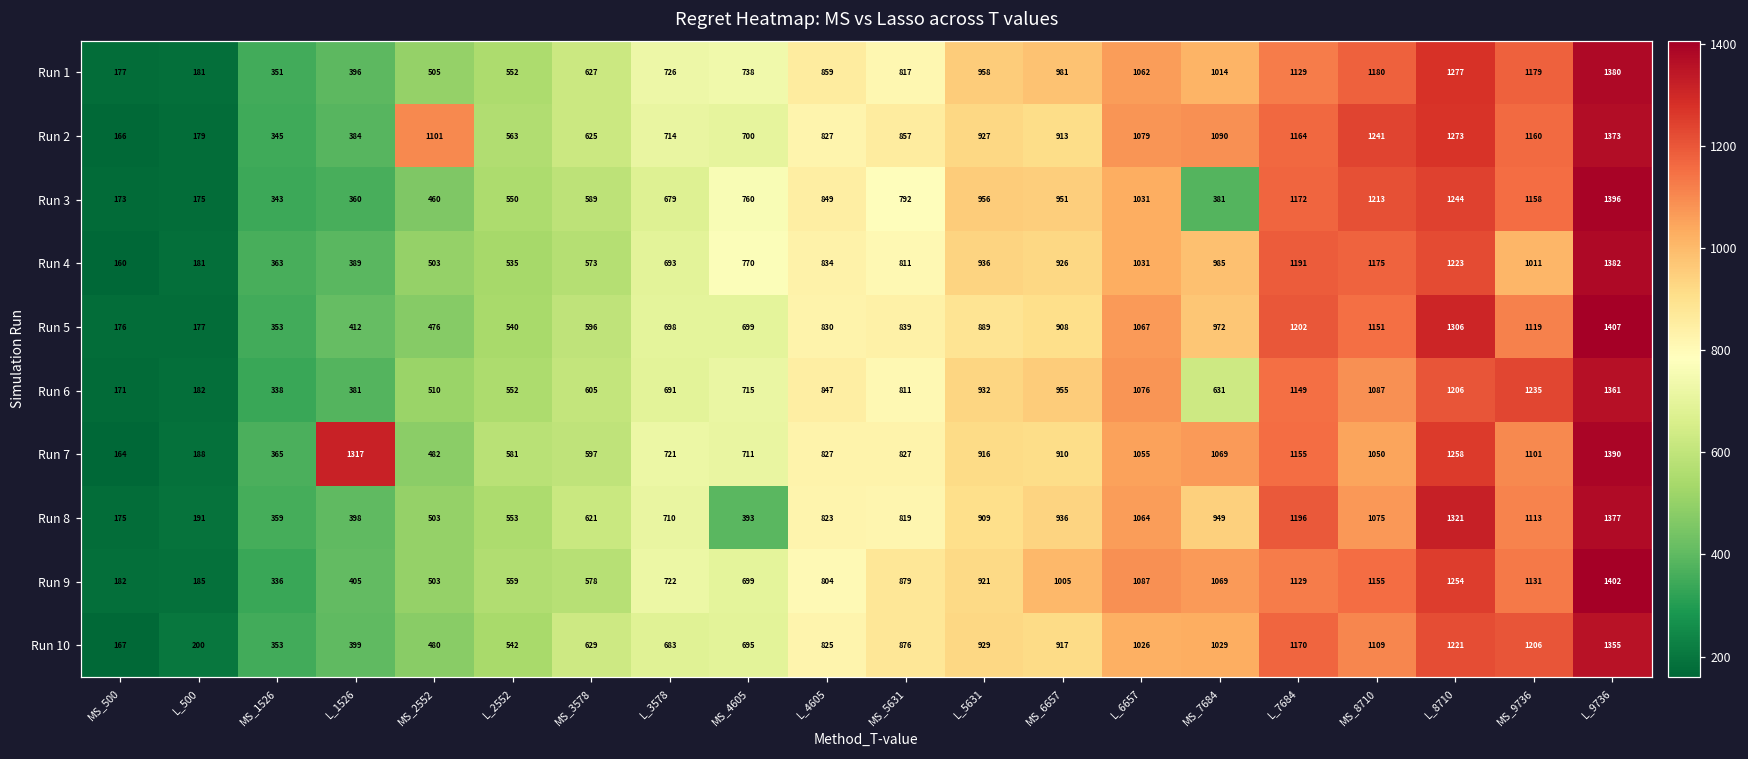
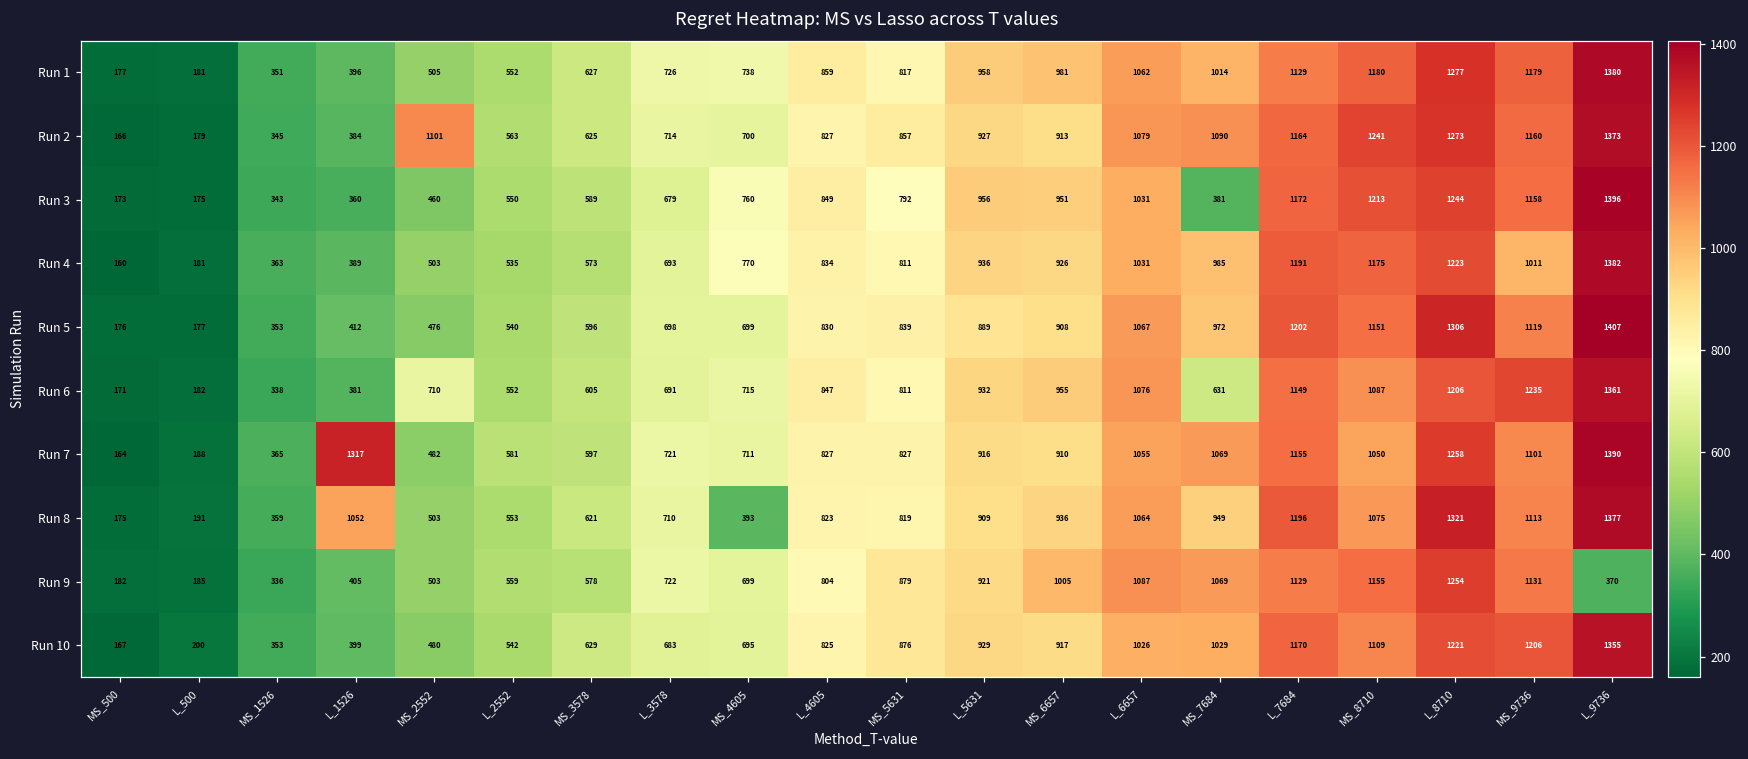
  {
    "Run 1": {
      "MS_500": 177,
      "L_500": 181,
      "MS_1526": 351,
      "L_1526": 396,
      "MS_2552": 505,
      "L_2552": 552,
      "MS_3578": 627,
      "L_3578": 726,
      "MS_4605": 738,
      "L_4605": 859,
      "MS_5631": 817,
      "L_5631": 958,
      "MS_6657": 981,
      "L_6657": 1062,
      "MS_7684": 1014,
      "L_7684": 1129,
      "MS_8710": 1180,
      "L_8710": 1277,
      "MS_9736": 1179,
      "L_9736": 1380
    },
    "Run 2": {
      "MS_500": 166,
      "L_500": 179,
      "MS_1526": 345,
      "L_1526": 384,
      "MS_2552": 1101,
      "L_2552": 563,
      "MS_3578": 625,
      "L_3578": 714,
      "MS_4605": 700,
      "L_4605": 827,
      "MS_5631": 857,
      "L_5631": 927,
      "MS_6657": 913,
      "L_6657": 1079,
      "MS_7684": 1090,
      "L_7684": 1164,
      "MS_8710": 1241,
      "L_8710": 1273,
      "MS_9736": 1160,
      "L_9736": 1373
    },
    "Run 3": {
      "MS_500": 173,
      "L_500": 175,
      "MS_1526": 343,
      "L_1526": 360,
      "MS_2552": 460,
      "L_2552": 550,
      "MS_3578": 589,
      "L_3578": 679,
      "MS_4605": 760,
      "L_4605": 849,
      "MS_5631": 792,
      "L_5631": 956,
      "MS_6657": 951,
      "L_6657": 1031,
      "MS_7684": 381,
      "L_7684": 1172,
      "MS_8710": 1213,
      "L_8710": 1244,
      "MS_9736": 1158,
      "L_9736": 1396
    },
    "Run 4": {
      "MS_500": 160,
      "L_500": 181,
      "MS_1526": 363,
      "L_1526": 389,
      "MS_2552": 503,
      "L_2552": 535,
      "MS_3578": 573,
      "L_3578": 693,
      "MS_4605": 770,
      "L_4605": 834,
      "MS_5631": 811,
      "L_5631": 936,
      "MS_6657": 926,
      "L_6657": 1031,
      "MS_7684": 985,
      "L_7684": 1191,
      "MS_8710": 1175,
      "L_8710": 1223,
      "MS_9736": 1011,
      "L_9736": 1382
    },
    "Run 5": {
      "MS_500": 176,
      "L_500": 177,
      "MS_1526": 353,
      "L_1526": 412,
      "MS_2552": 476,
      "L_2552": 540,
      "MS_3578": 596,
      "L_3578": 698,
      "MS_4605": 699,
      "L_4605": 830,
      "MS_5631": 839,
      "L_5631": 889,
      "MS_6657": 908,
      "L_6657": 1067,
      "MS_7684": 972,
      "L_7684": 1202,
      "MS_8710": 1151,
      "L_8710": 1306,
      "MS_9736": 1119,
      "L_9736": 1407
    },
    "Run 6": {
      "MS_500": 171,
      "L_500": 182,
      "MS_1526": 338,
      "L_1526": 381,
-     "MS_2552": 510,
+     "MS_2552": 710,
      "L_2552": 552,
      "MS_3578": 605,
      "L_3578": 691,
      "MS_4605": 715,
      "L_4605": 847,
      "MS_5631": 811,
      "L_5631": 932,
      "MS_6657": 955,
      "L_6657": 1076,
      "MS_7684": 631,
      "L_7684": 1149,
      "MS_8710": 1087,
      "L_8710": 1206,
      "MS_9736": 1235,
      "L_9736": 1361
    },
    "Run 7": {
      "MS_500": 164,
      "L_500": 188,
      "MS_1526": 365,
      "L_1526": 1317,
      "MS_2552": 482,
      "L_2552": 581,
      "MS_3578": 597,
      "L_3578": 721,
      "MS_4605": 711,
      "L_4605": 827,
      "MS_5631": 827,
      "L_5631": 916,
      "MS_6657": 910,
      "L_6657": 1055,
      "MS_7684": 1069,
      "L_7684": 1155,
      "MS_8710": 1050,
      "L_8710": 1258,
      "MS_9736": 1101,
      "L_9736": 1390
    },
    "Run 8": {
      "MS_500": 175,
      "L_500": 191,
      "MS_1526": 359,
-     "L_1526": 398,
+     "L_1526": 1052,
      "MS_2552": 503,
      "L_2552": 553,
      "MS_3578": 621,
      "L_3578": 710,
      "MS_4605": 393,
      "L_4605": 823,
      "MS_5631": 819,
      "L_5631": 909,
      "MS_6657": 936,
      "L_6657": 1064,
      "MS_7684": 949,
      "L_7684": 1196,
      "MS_8710": 1075,
      "L_8710": 1321,
      "MS_9736": 1113,
      "L_9736": 1377
    },
    "Run 9": {
      "MS_500": 182,
      "L_500": 185,
      "MS_1526": 336,
      "L_1526": 405,
      "MS_2552": 503,
      "L_2552": 559,
      "MS_3578": 578,
      "L_3578": 722,
      "MS_4605": 699,
      "L_4605": 804,
      "MS_5631": 879,
      "L_5631": 921,
      "MS_6657": 1005,
      "L_6657": 1087,
      "MS_7684": 1069,
      "L_7684": 1129,
      "MS_8710": 1155,
      "L_8710": 1254,
      "MS_9736": 1131,
-     "L_9736": 1402
+     "L_9736": 370
    },
    "Run 10": {
      "MS_500": 167,
      "L_500": 200,
      "MS_1526": 353,
      "L_1526": 399,
      "MS_2552": 480,
      "L_2552": 542,
      "MS_3578": 629,
      "L_3578": 683,
      "MS_4605": 695,
      "L_4605": 825,
      "MS_5631": 876,
      "L_5631": 929,
      "MS_6657": 917,
      "L_6657": 1026,
      "MS_7684": 1029,
      "L_7684": 1170,
      "MS_8710": 1109,
      "L_8710": 1221,
      "MS_9736": 1206,
      "L_9736": 1355
    }
  }
